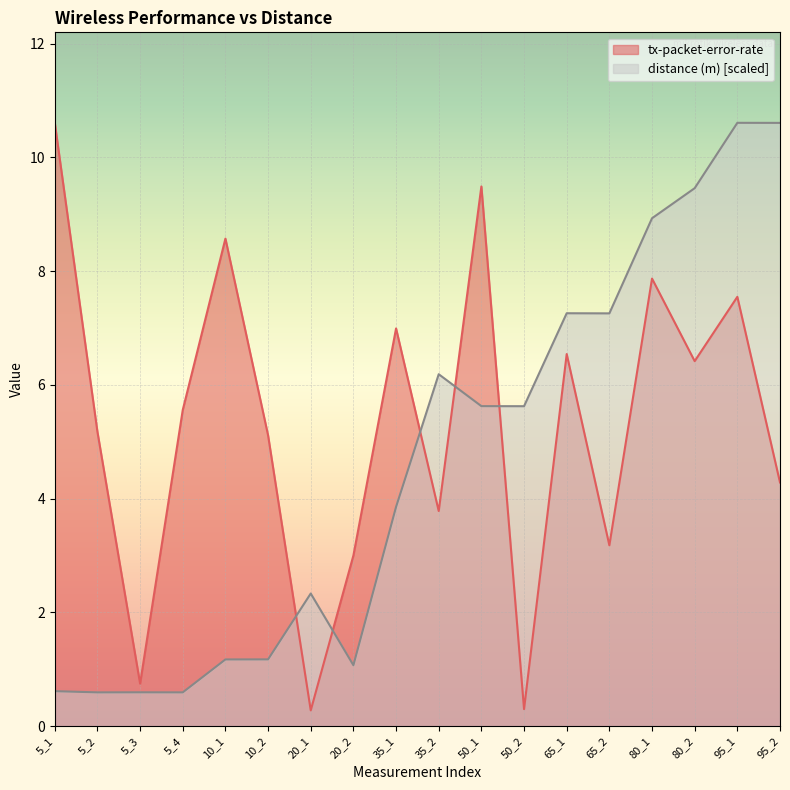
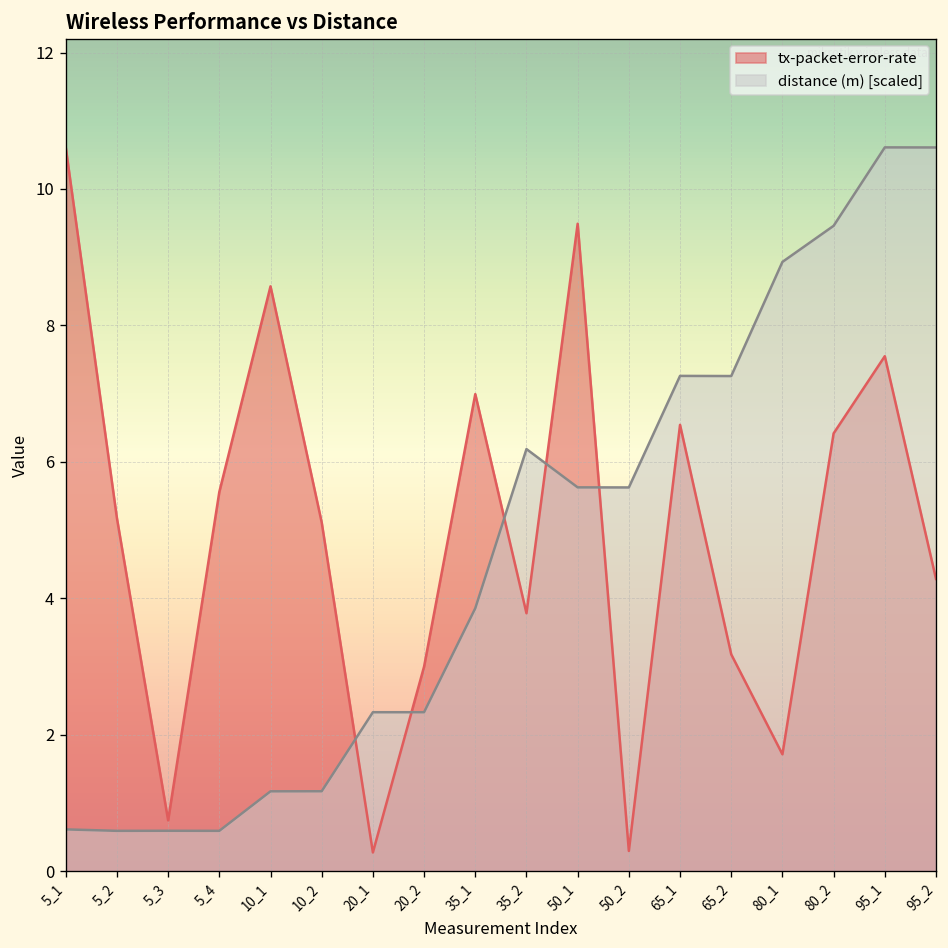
  {
    "tx-packet-error-rate": {
      "5_1": 10.6,
      "5_2": 5.2,
      "5_3": 0.7,
      "5_4": 5.6,
      "10_1": 8.6,
      "10_2": 5.1,
      "20_1": 0.3,
      "20_2": 3.0,
      "35_1": 7.0,
      "35_2": 3.8,
      "50_1": 9.5,
      "50_2": 0.3,
      "65_1": 6.5,
      "65_2": 3.2,
-     "80_1": 7.9,
+     "80_1": 1.7,
      "80_2": 6.4,
      "95_1": 7.5,
      "95_2": 4.3
    },
    "distance (m) [scaled]": {
      "5_1": 0.6,
      "5_2": 0.6,
      "5_3": 0.6,
      "5_4": 0.6,
      "10_1": 1.2,
      "10_2": 1.2,
      "20_1": 2.3,
-     "20_2": 1.1,
+     "20_2": 2.3,
      "35_1": 3.9,
      "35_2": 6.2,
      "50_1": 5.6,
      "50_2": 5.6,
      "65_1": 7.3,
      "65_2": 7.3,
      "80_1": 8.9,
      "80_2": 9.5,
      "95_1": 10.6,
      "95_2": 10.6
    }
  }
